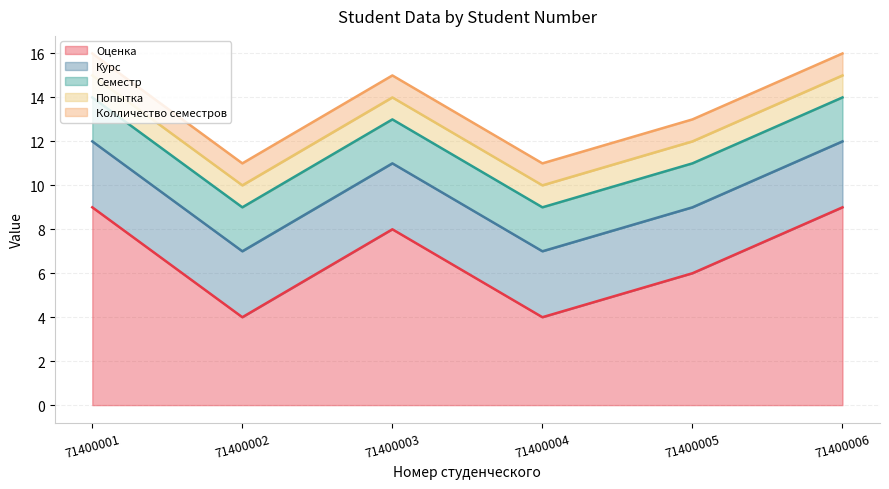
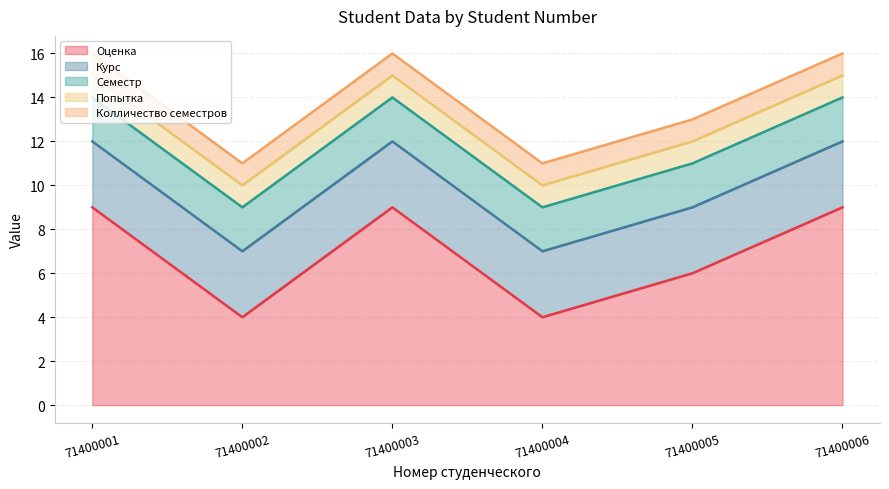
  {
    "Оценка": {
      "71400001": 9,
      "71400002": 4,
-     "71400003": 8,
+     "71400003": 9,
      "71400004": 4,
      "71400005": 6,
      "71400006": 9
    }
  }
